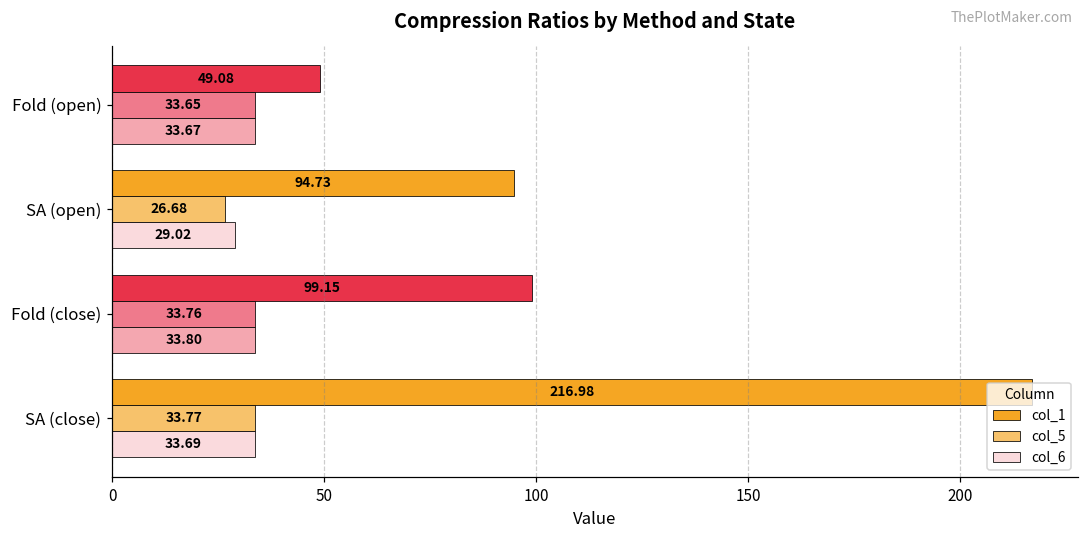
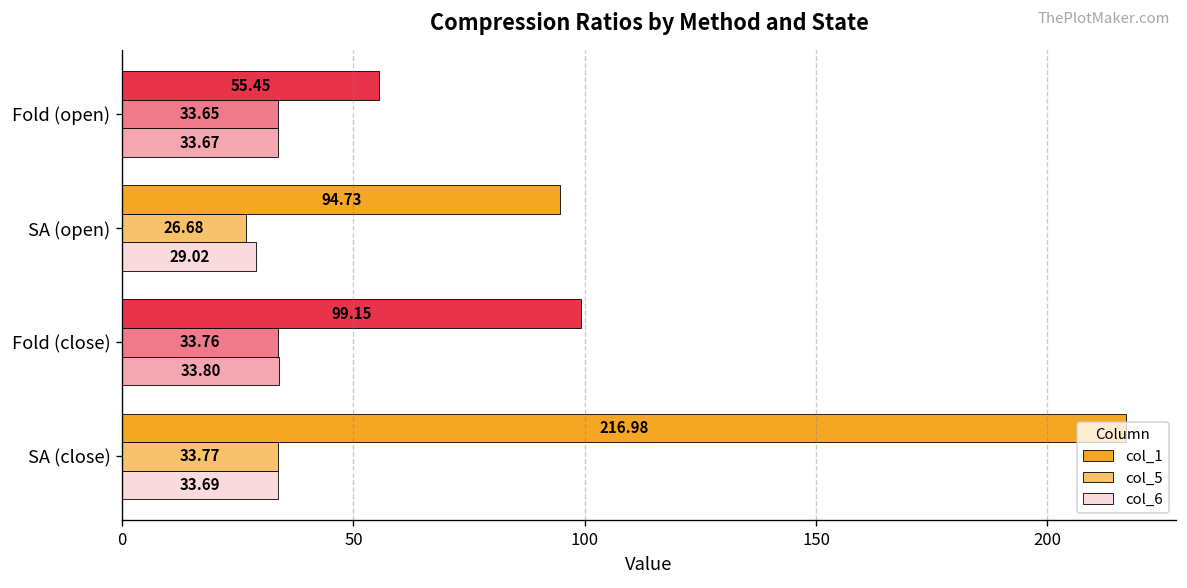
  {
    "col_1": {
-     "Fold (open)": 49.08,
+     "Fold (open)": 55.45,
      "SA (open)": 94.73,
      "Fold (close)": 99.15
    },
    "col_5": {
      "Fold (open)": 33.65,
      "SA (open)": 26.68,
      "Fold (close)": 33.76,
      "SA (close)": 33.77
    },
    "col_6": {
      "Fold (open)": 33.67,
      "SA (open)": 29.02,
      "Fold (close)": 33.80,
      "SA (close)": 33.69
    }
  }
